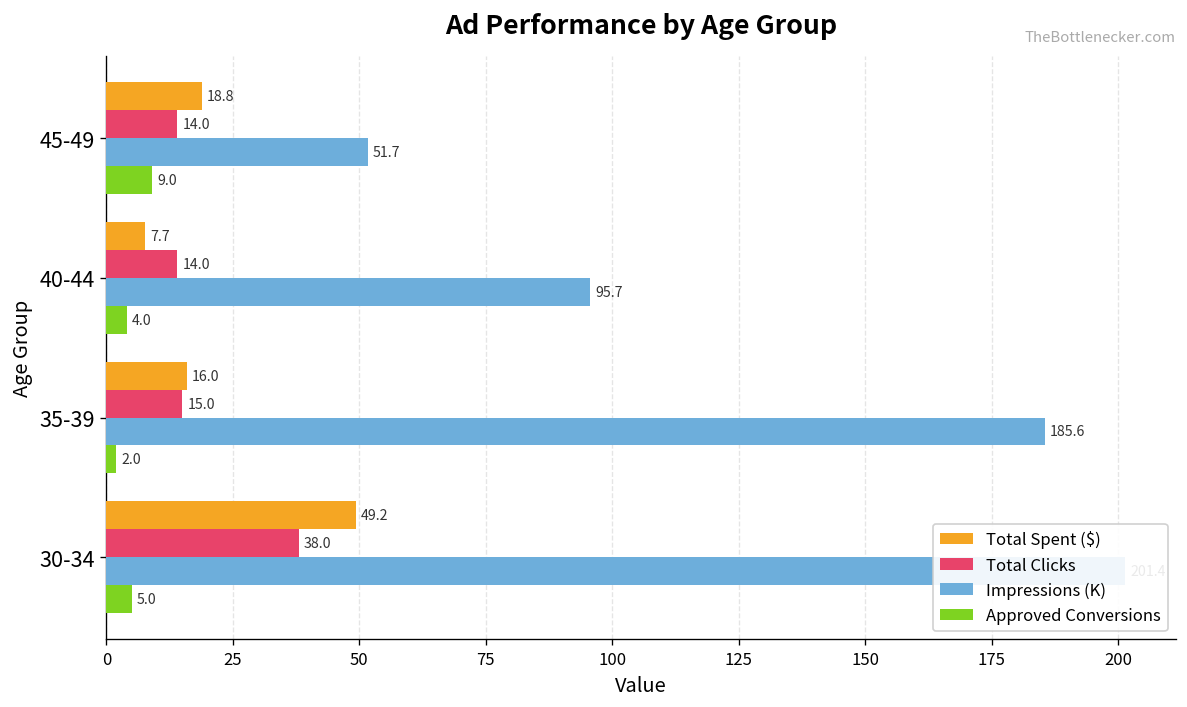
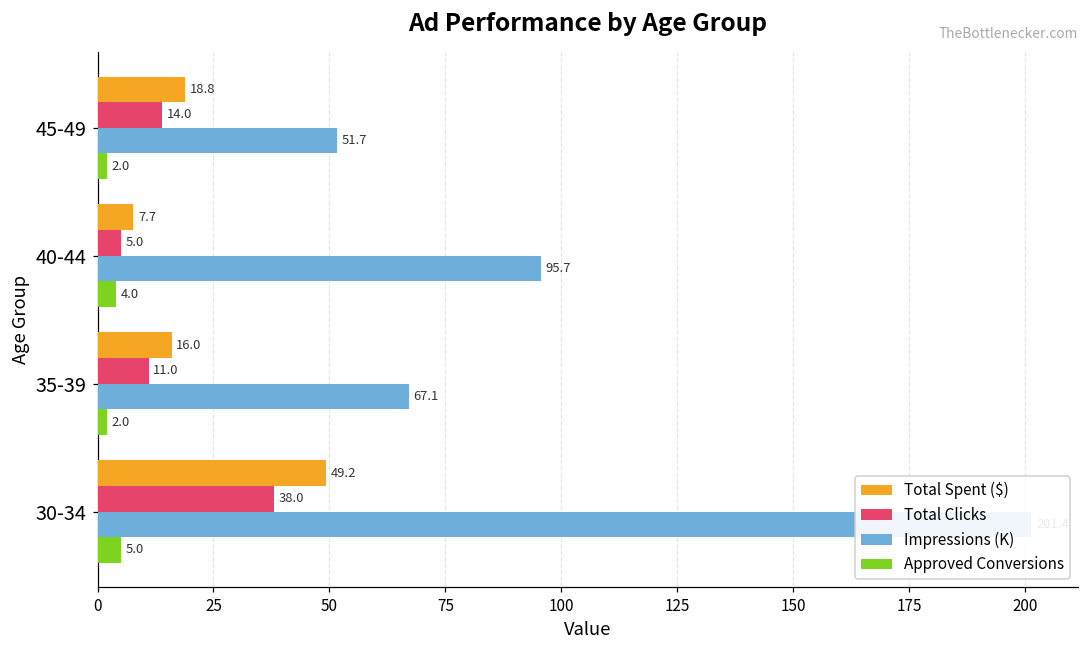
  {
    "Total Spent ($)": {
      "45-49": 18.8,
      "40-44": 7.7,
      "35-39": 16.0,
      "30-34": 49.2
    },
    "Total Clicks": {
      "45-49": 14.0,
-     "40-44": 14.0,
-     "35-39": 15.0,
+     "40-44": 5.0,
+     "35-39": 11.0,
      "30-34": 38.0
    },
    "Impressions (K)": {
      "45-49": 51.7,
      "40-44": 95.7,
-     "35-39": 185.6
+     "35-39": 67.1
    },
    "Approved Conversions": {
-     "45-49": 9.0,
+     "45-49": 2.0,
      "40-44": 4.0,
      "35-39": 2.0,
      "30-34": 5.0
    }
  }
